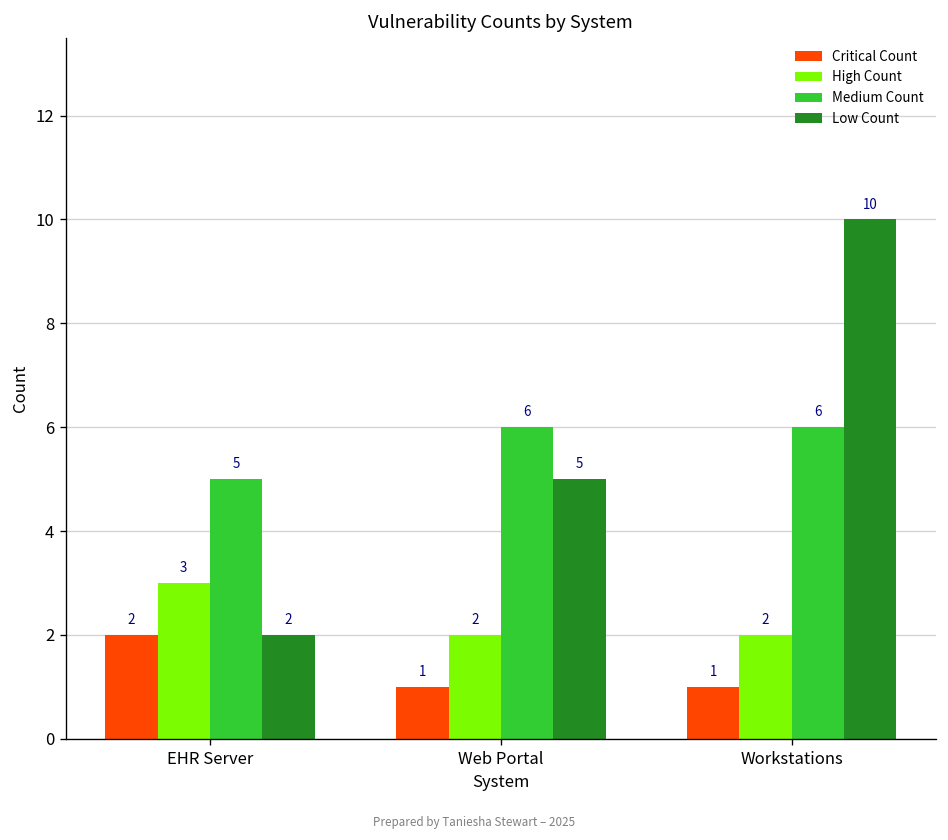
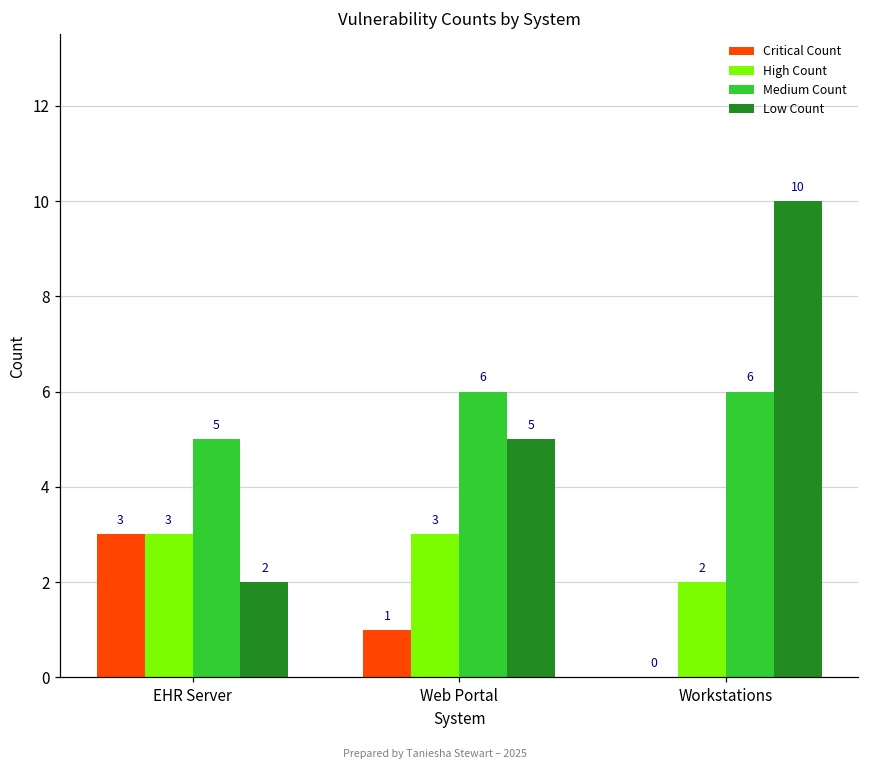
  {
    "Critical Count": {
-     "EHR Server": 2,
+     "EHR Server": 3,
      "Web Portal": 1,
-     "Workstations": 1
+     "Workstations": 0
    },
    "High Count": {
      "EHR Server": 3,
-     "Web Portal": 2,
+     "Web Portal": 3,
      "Workstations": 2
    },
    "Medium Count": {
      "EHR Server": 5,
      "Web Portal": 6,
      "Workstations": 6
    },
    "Low Count": {
      "EHR Server": 2,
      "Web Portal": 5,
      "Workstations": 10
    }
  }
